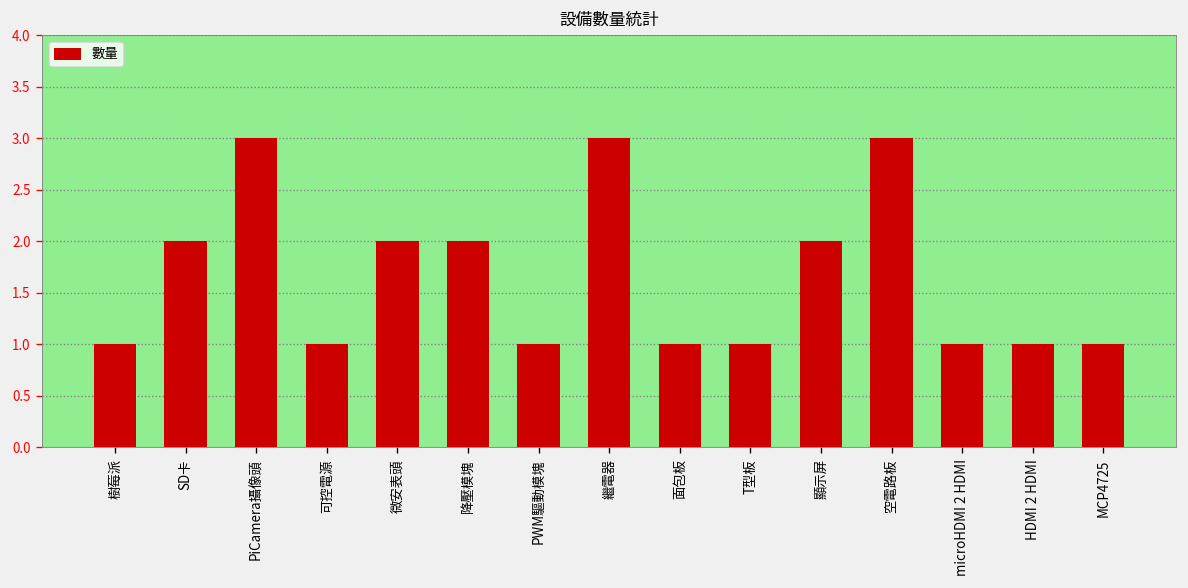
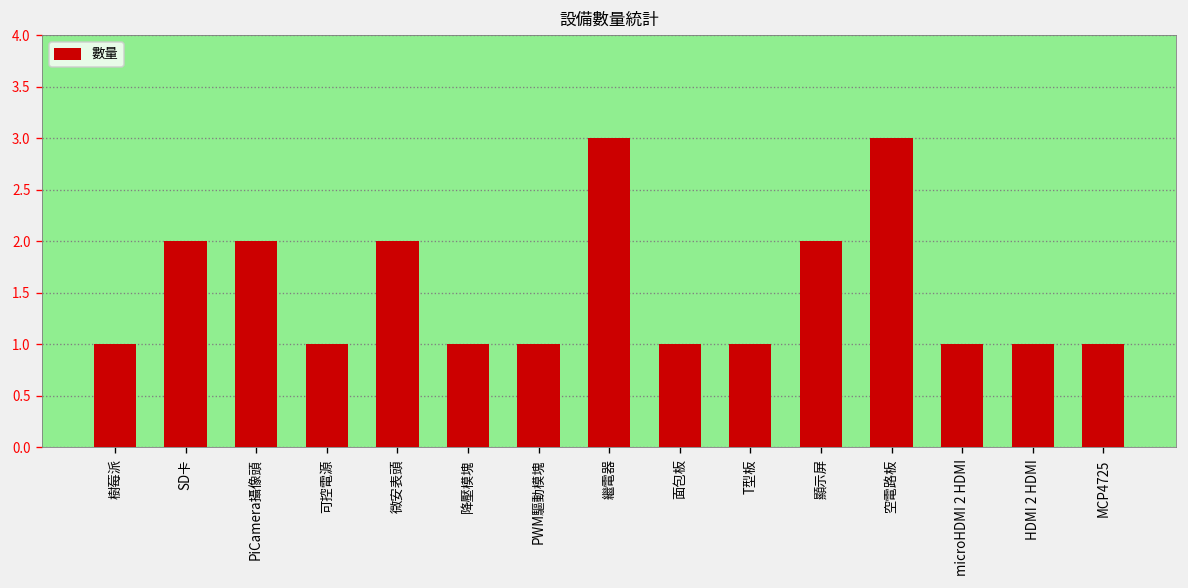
  {
    "樹莓派": 1,
    "SD卡": 2,
-   "PiCamera攝像頭": 3,
+   "PiCamera攝像頭": 2,
    "可控電源": 1,
    "微安表頭": 2,
-   "降壓模塊": 2,
+   "降壓模塊": 1,
    "PWM驅動模塊": 1,
    "繼電器": 3,
    "面包板": 1,
    "T型板": 1,
    "顯示屏": 2,
    "空電路板": 3,
    "microHDMI 2 HDMI": 1,
    "HDMI 2 HDMI": 1,
    "MCP4725": 1
  }
